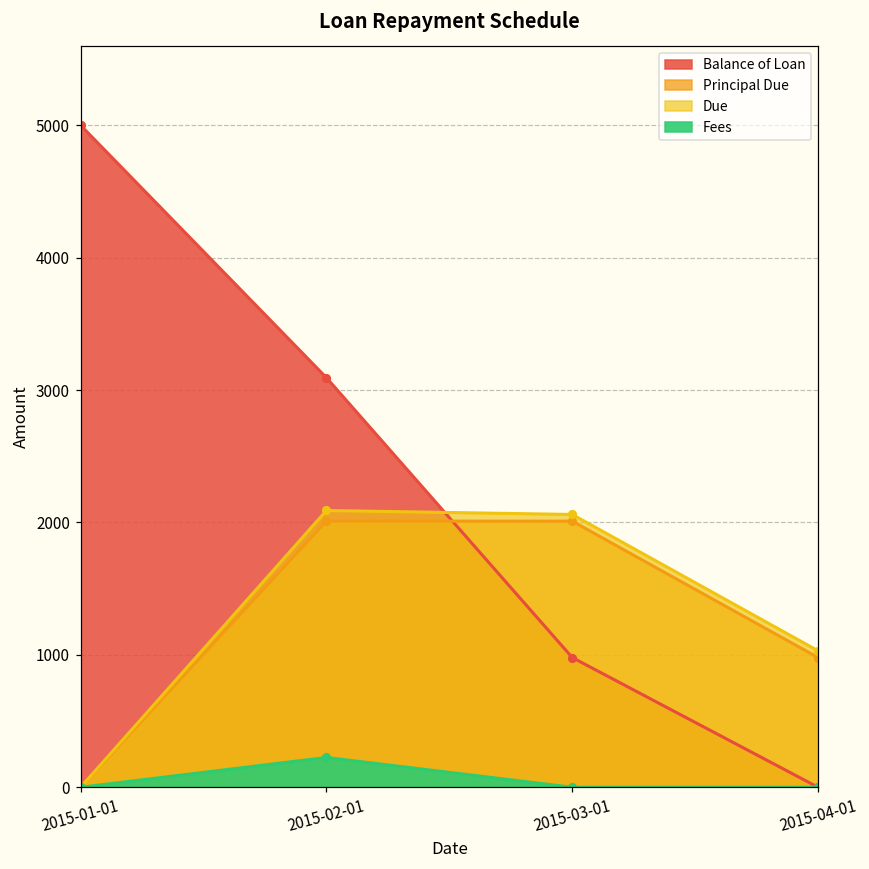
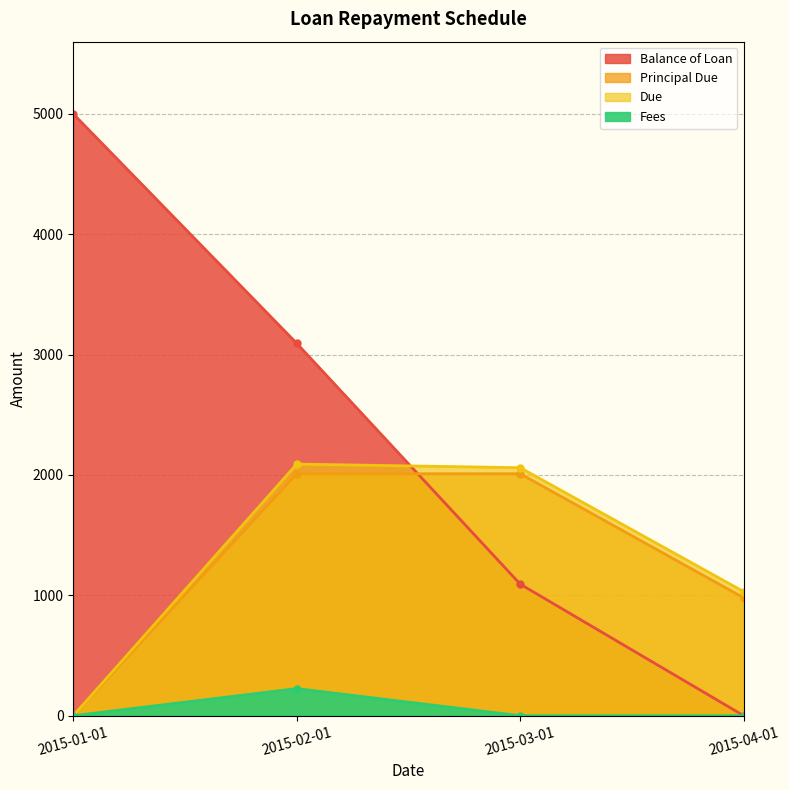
  {
    "Balance of Loan": {
      "2015-01-01": 5000,
      "2015-02-01": 3090,
-     "2015-03-01": 980
+     "2015-03-01": 1090
    },
    "Fees": {
      "2015-02-01": 230,
      "2015-03-01": 0
    }
  }
